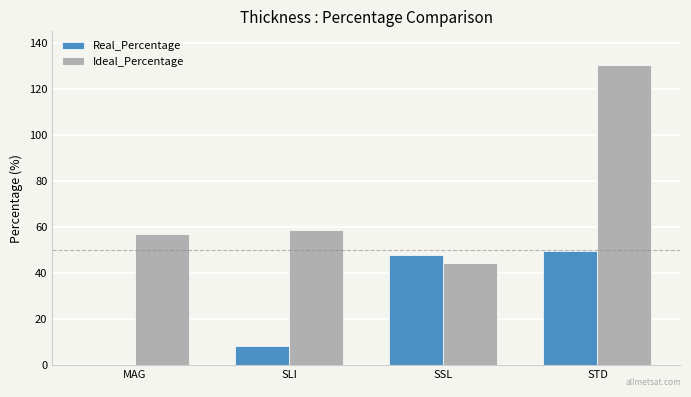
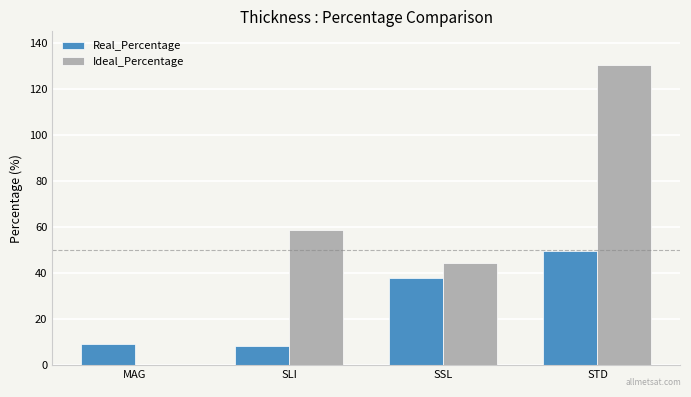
  {
    "Real_Percentage": {
-     "MAG": 0,
+     "MAG": 9,
      "SLI": 8,
-     "SSL": 48,
+     "SSL": 38,
      "STD": 50
    },
    "Ideal_Percentage": {
-     "MAG": 57,
+     "MAG": 0,
      "SLI": 59,
      "SSL": 44,
      "STD": 130
    }
  }
